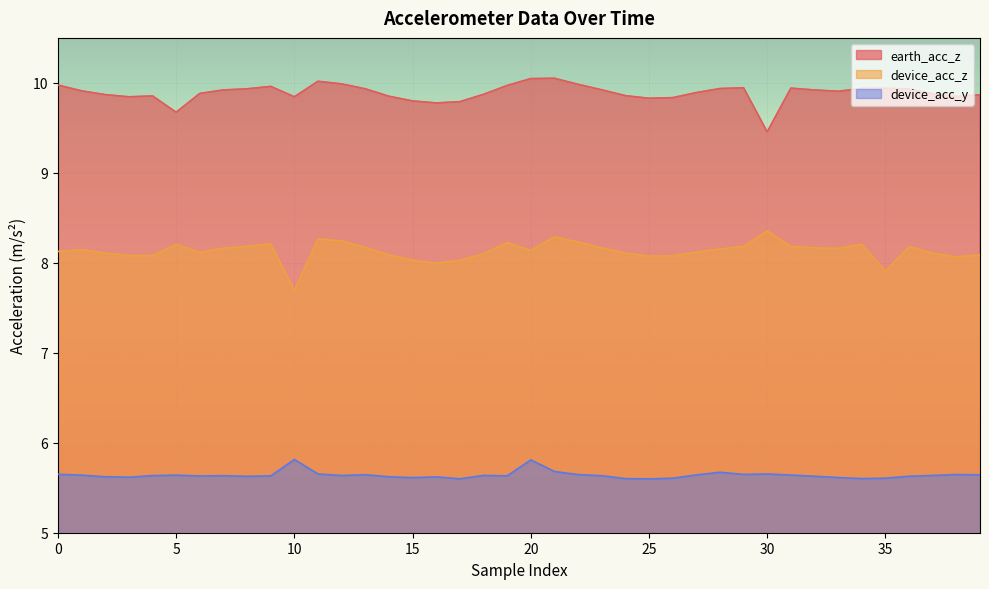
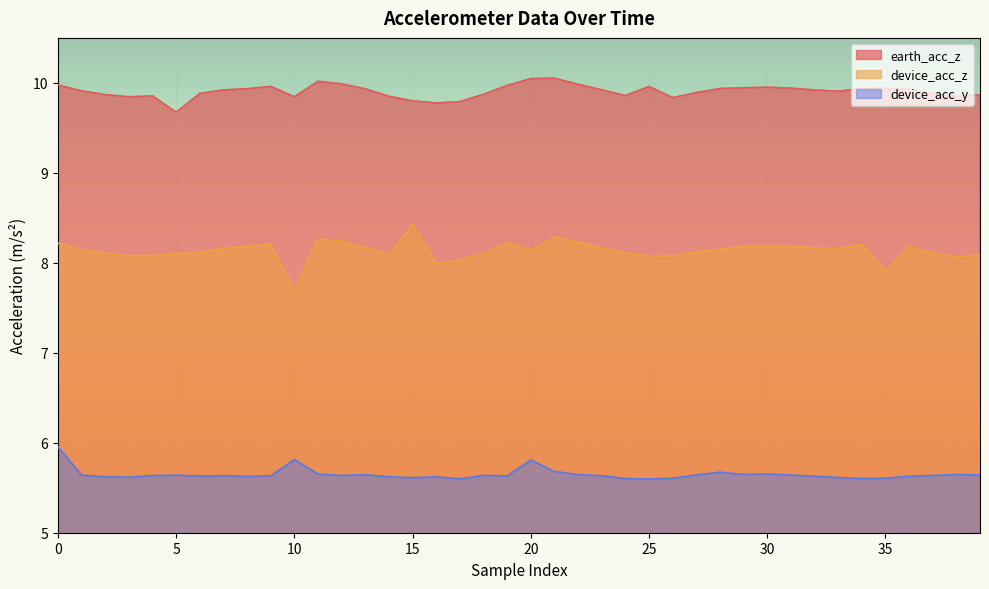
  {
    "earth_acc_z": {
      "0": 10.0,
      "5": 9.7,
      "10": 9.8,
      "15": 9.8,
      "20": 10.0,
-     "25": 9.8,
-     "30": 9.5
+     "25": 10.0,
+     "30": 10.0
    },
    "device_acc_z": {
-     "0": 8.1,
-     "5": 8.2,
+     "0": 8.2,
+     "5": 8.1,
      "10": 7.7,
-     "15": 8.0,
+     "15": 8.4,
      "20": 8.1,
      "25": 8.1,
-     "30": 8.4,
+     "30": 8.2,
      "35": 7.9
    },
    "device_acc_y": {
-     "0": 5.6,
+     "0": 6.0,
      "5": 5.6,
      "10": 5.8,
      "15": 5.6,
      "20": 5.8,
      "25": 5.6,
      "30": 5.7,
      "35": 5.6
    }
  }
